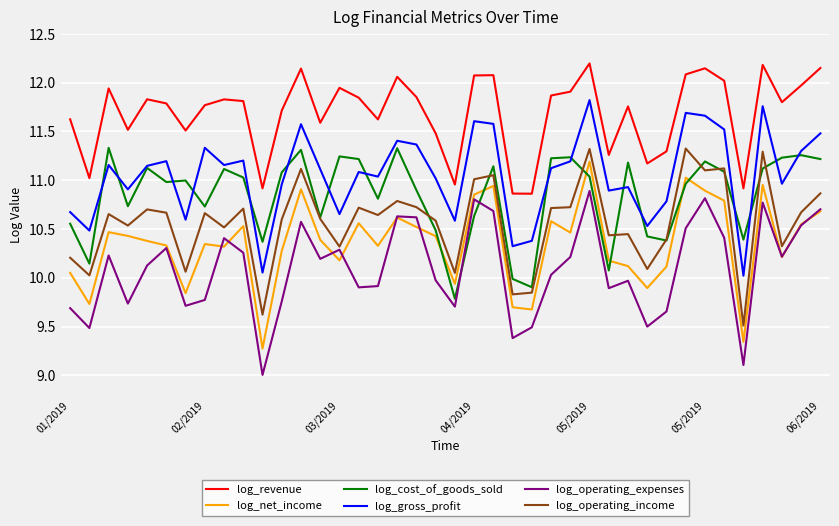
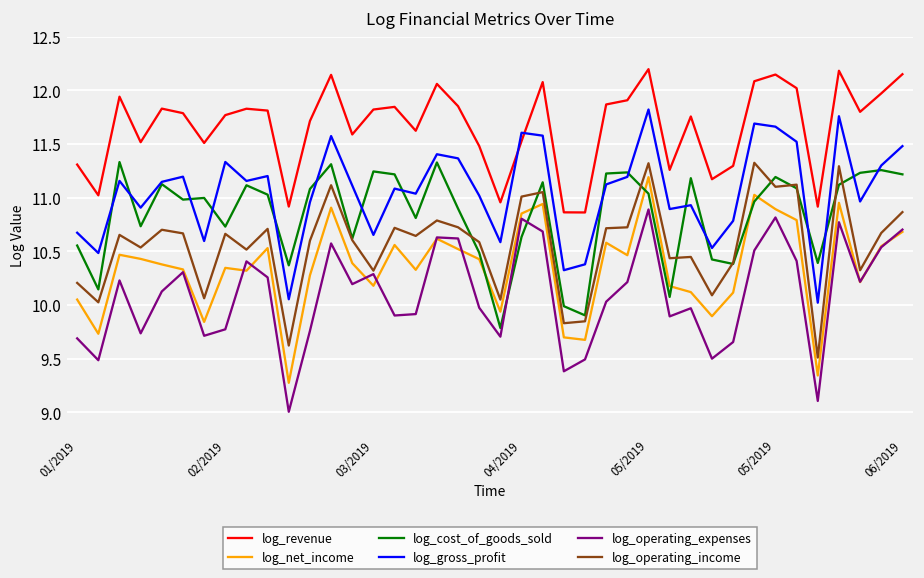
  {
    "log_revenue": {
-     "01/2019": 11.6,
+     "01/2019": 11.3,
      "02/2019": 11.8,
-     "03/2019": 11.9,
-     "04/2019": 12.1,
+     "03/2019": 11.8,
+     "04/2019": 11.5,
      "06/2019": 12.2
    },
    "log_net_income": {
      "01/2019": 10.0,
      "02/2019": 10.3,
      "03/2019": 10.2,
      "04/2019": 10.9
    },
    "log_cost_of_goods_sold": {
      "01/2019": 10.6,
      "02/2019": 10.7,
      "03/2019": 11.2,
      "04/2019": 10.6,
      "06/2019": 11.2
    },
    "log_gross_profit": {
      "01/2019": 10.7,
      "02/2019": 11.3,
      "03/2019": 10.7,
      "04/2019": 11.6,
      "06/2019": 11.5
    },
    "log_operating_expenses": {
      "01/2019": 9.7,
      "02/2019": 9.8,
      "03/2019": 10.3,
      "04/2019": 10.8
    },
    "log_operating_income": {
      "01/2019": 10.2,
      "02/2019": 10.7,
      "03/2019": 10.3,
      "04/2019": 11.0,
      "06/2019": 10.9
    }
  }
